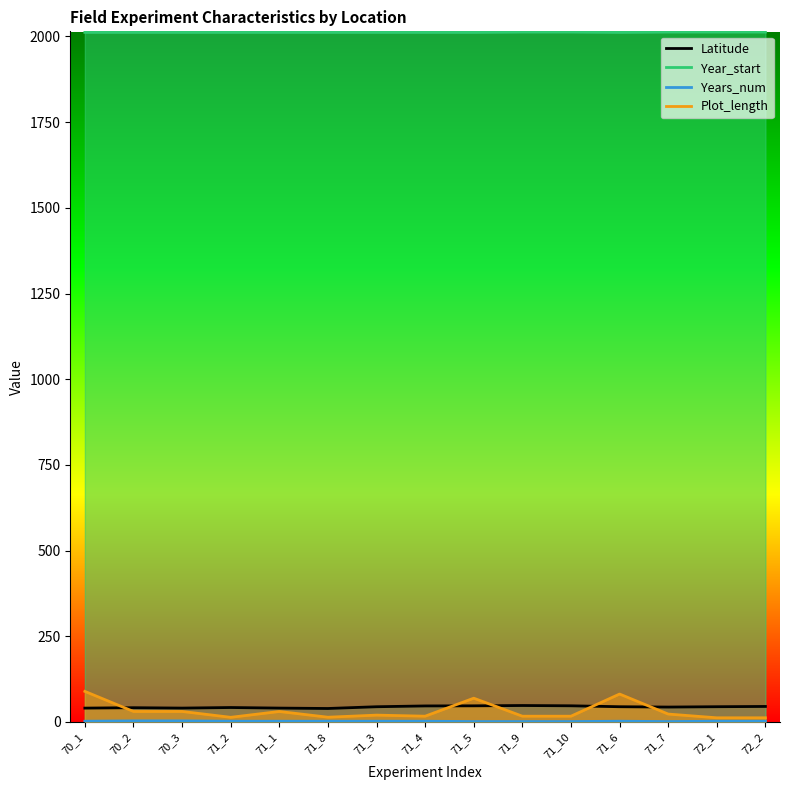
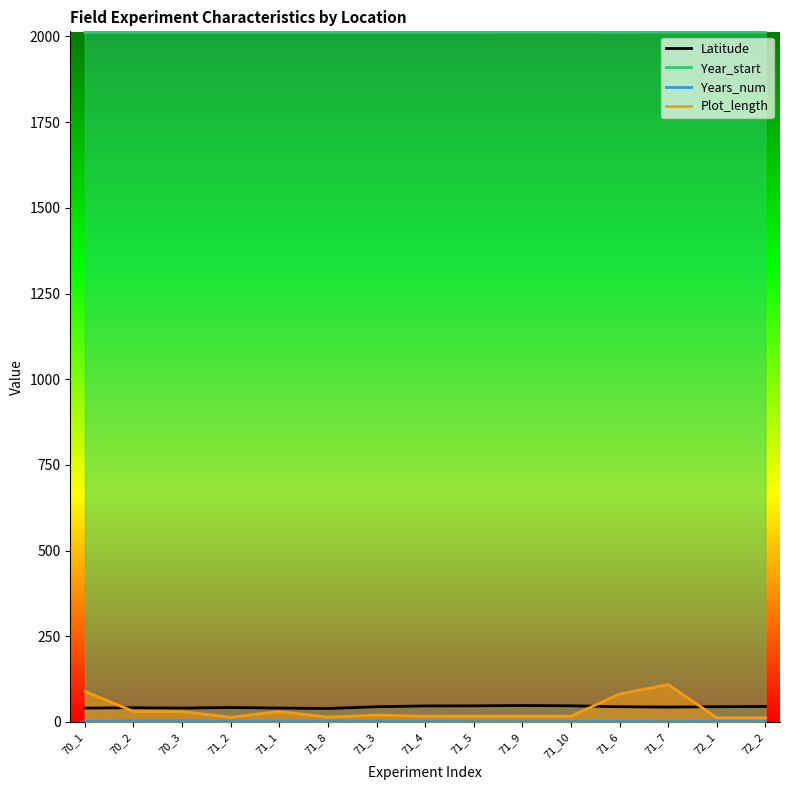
  {
    "Latitude": {
      "70_1": 40,
      "70_2": 40,
      "70_3": 40,
      "71_2": 40,
      "71_1": 40,
      "71_8": 40,
      "71_3": 40,
      "71_4": 50,
      "71_5": 50,
      "71_9": 50,
      "71_10": 50,
      "71_6": 40,
      "71_7": 40,
      "72_1": 40,
      "72_2": 50
    },
    "Year_start": {
      "70_1": 2010,
      "70_2": 2010,
      "70_3": 2010,
      "71_2": 2010,
      "71_1": 2010,
      "71_8": 2010,
      "71_3": 2010,
      "71_4": 2010,
      "71_5": 2010,
      "71_9": 2010,
      "71_10": 2010,
      "71_6": 2010,
      "71_7": 2010,
      "72_1": 2010,
      "72_2": 2010
    },
    "Plot_length": {
      "70_1": 90,
      "70_2": 30,
      "70_3": 30,
      "71_2": 10,
      "71_1": 30,
      "71_8": 10,
      "71_3": 20,
      "71_4": 20,
-     "71_5": 70,
+     "71_5": 20,
      "71_9": 20,
      "71_10": 20,
      "71_6": 80,
-     "71_7": 20,
+     "71_7": 110,
      "72_1": 10,
      "72_2": 10
    }
  }
